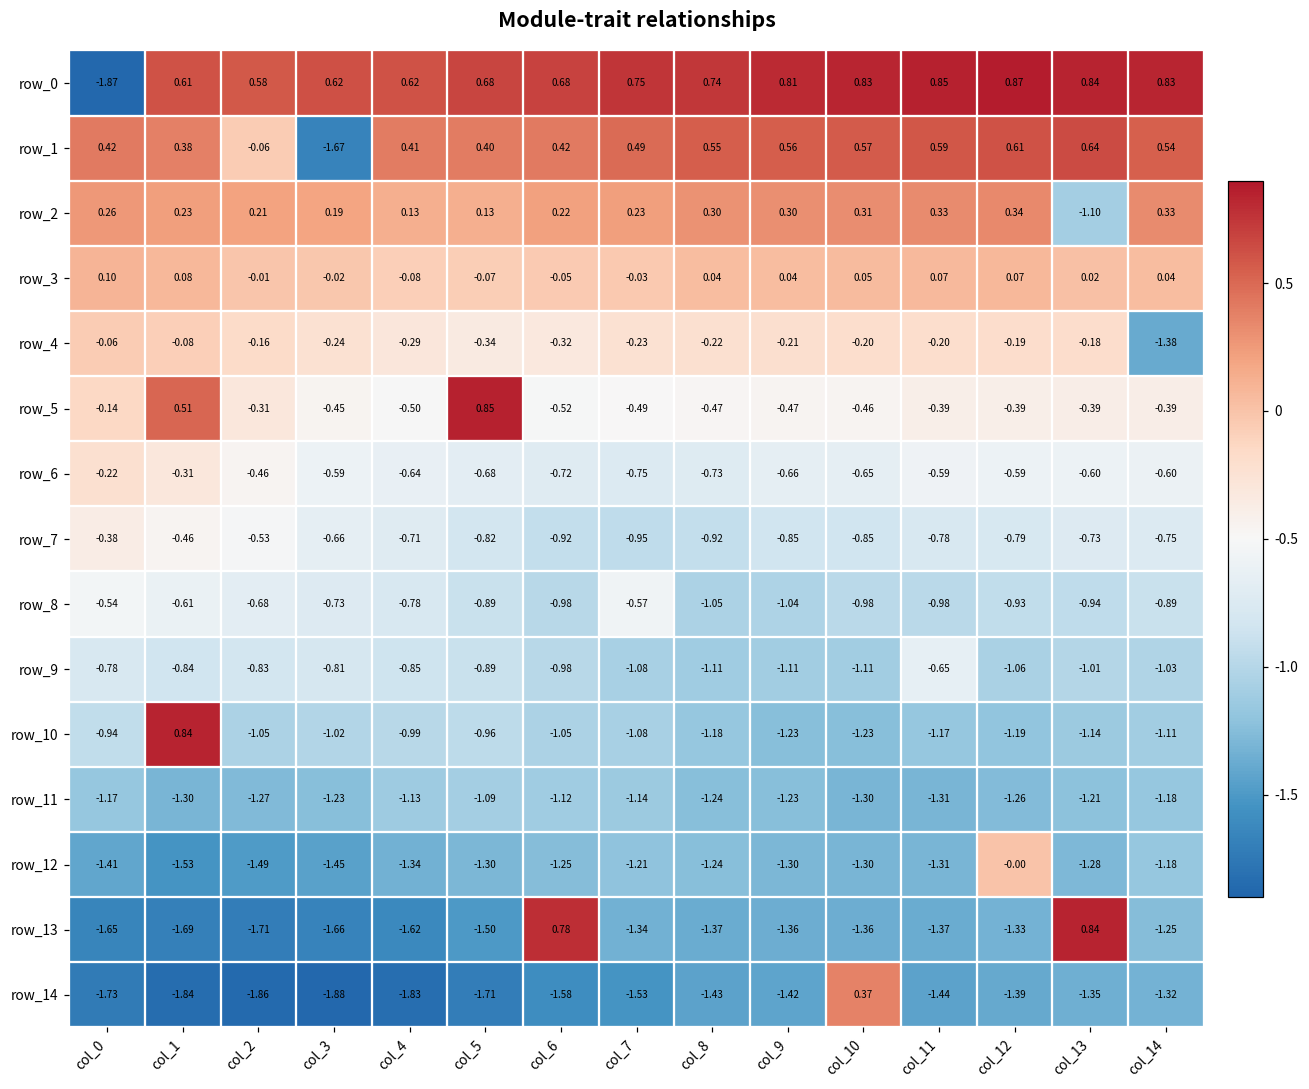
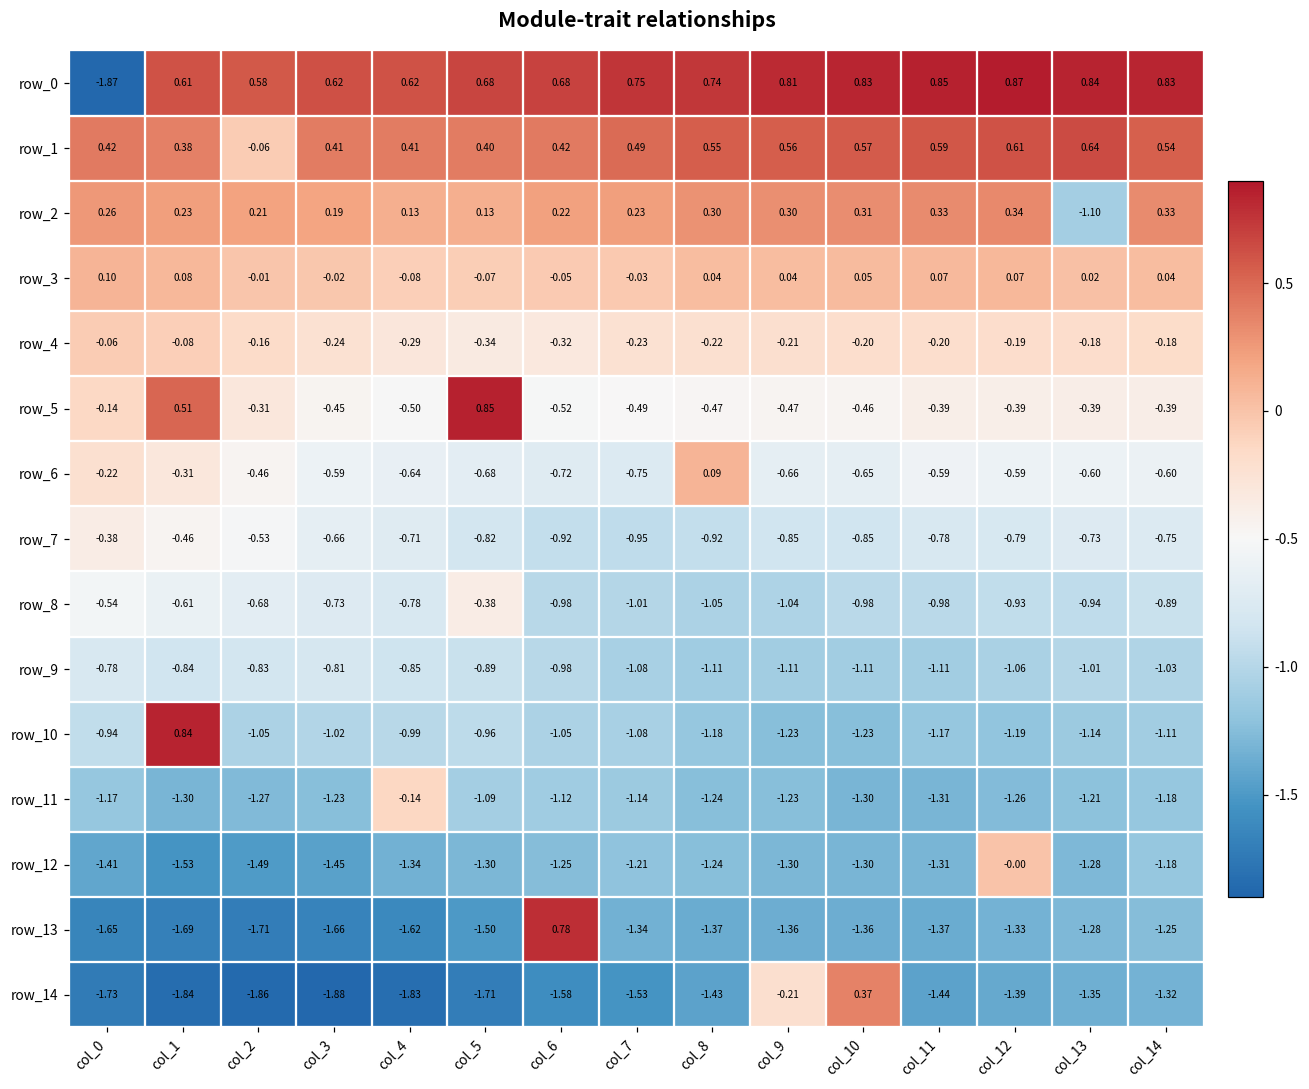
  {
    "row_1": {
      "col_0": 0.42,
      "col_1": 0.38,
      "col_2": -0.06,
-     "col_3": -1.67,
+     "col_3": 0.41,
      "col_4": 0.41,
      "col_5": 0.40,
      "col_6": 0.42,
      "col_7": 0.49,
      "col_8": 0.55,
      "col_9": 0.56,
      "col_10": 0.57,
      "col_11": 0.59,
      "col_12": 0.61,
      "col_13": 0.64,
      "col_14": 0.54
    },
    "row_4": {
      "col_0": -0.06,
      "col_1": -0.08,
      "col_2": -0.16,
      "col_3": -0.24,
      "col_4": -0.29,
      "col_5": -0.34,
      "col_6": -0.32,
      "col_7": -0.23,
      "col_8": -0.22,
      "col_9": -0.21,
      "col_10": -0.20,
      "col_11": -0.20,
      "col_12": -0.19,
      "col_13": -0.18,
-     "col_14": -1.38
+     "col_14": -0.18
    },
    "row_6": {
      "col_0": -0.22,
      "col_1": -0.31,
      "col_2": -0.46,
      "col_3": -0.59,
      "col_4": -0.64,
      "col_5": -0.68,
      "col_6": -0.72,
      "col_7": -0.75,
-     "col_8": -0.73,
+     "col_8": 0.09,
      "col_9": -0.66,
      "col_10": -0.65,
      "col_11": -0.59,
      "col_12": -0.59,
      "col_13": -0.60,
      "col_14": -0.60
    },
    "row_8": {
      "col_0": -0.54,
      "col_1": -0.61,
      "col_2": -0.68,
      "col_3": -0.73,
      "col_4": -0.78,
-     "col_5": -0.89,
+     "col_5": -0.38,
      "col_6": -0.98,
-     "col_7": -0.57,
+     "col_7": -1.01,
      "col_8": -1.05,
      "col_9": -1.04,
      "col_10": -0.98,
      "col_11": -0.98,
      "col_12": -0.93,
      "col_13": -0.94,
      "col_14": -0.89
    },
    "row_9": {
      "col_0": -0.78,
      "col_1": -0.84,
      "col_2": -0.83,
      "col_3": -0.81,
      "col_4": -0.85,
      "col_5": -0.89,
      "col_6": -0.98,
      "col_7": -1.08,
      "col_8": -1.11,
      "col_9": -1.11,
      "col_10": -1.11,
-     "col_11": -0.65,
+     "col_11": -1.11,
      "col_12": -1.06,
      "col_13": -1.01,
      "col_14": -1.03
    },
    "row_11": {
      "col_0": -1.17,
      "col_1": -1.30,
      "col_2": -1.27,
      "col_3": -1.23,
-     "col_4": -1.13,
+     "col_4": -0.14,
      "col_5": -1.09,
      "col_6": -1.12,
      "col_7": -1.14,
      "col_8": -1.24,
      "col_9": -1.23,
      "col_10": -1.30,
      "col_11": -1.31,
      "col_12": -1.26,
      "col_13": -1.21,
      "col_14": -1.18
    },
    "row_13": {
      "col_0": -1.65,
      "col_1": -1.69,
      "col_2": -1.71,
      "col_3": -1.66,
      "col_4": -1.62,
      "col_5": -1.50,
      "col_6": 0.78,
      "col_7": -1.34,
      "col_8": -1.37,
      "col_9": -1.36,
      "col_10": -1.36,
      "col_11": -1.37,
      "col_12": -1.33,
-     "col_13": 0.84,
+     "col_13": -1.28,
      "col_14": -1.25
    },
    "row_14": {
      "col_0": -1.73,
      "col_1": -1.84,
      "col_2": -1.86,
      "col_3": -1.88,
      "col_4": -1.83,
      "col_5": -1.71,
      "col_6": -1.58,
      "col_7": -1.53,
      "col_8": -1.43,
-     "col_9": -1.42,
+     "col_9": -0.21,
      "col_10": 0.37,
      "col_11": -1.44,
      "col_12": -1.39,
      "col_13": -1.35,
      "col_14": -1.32
    }
  }
